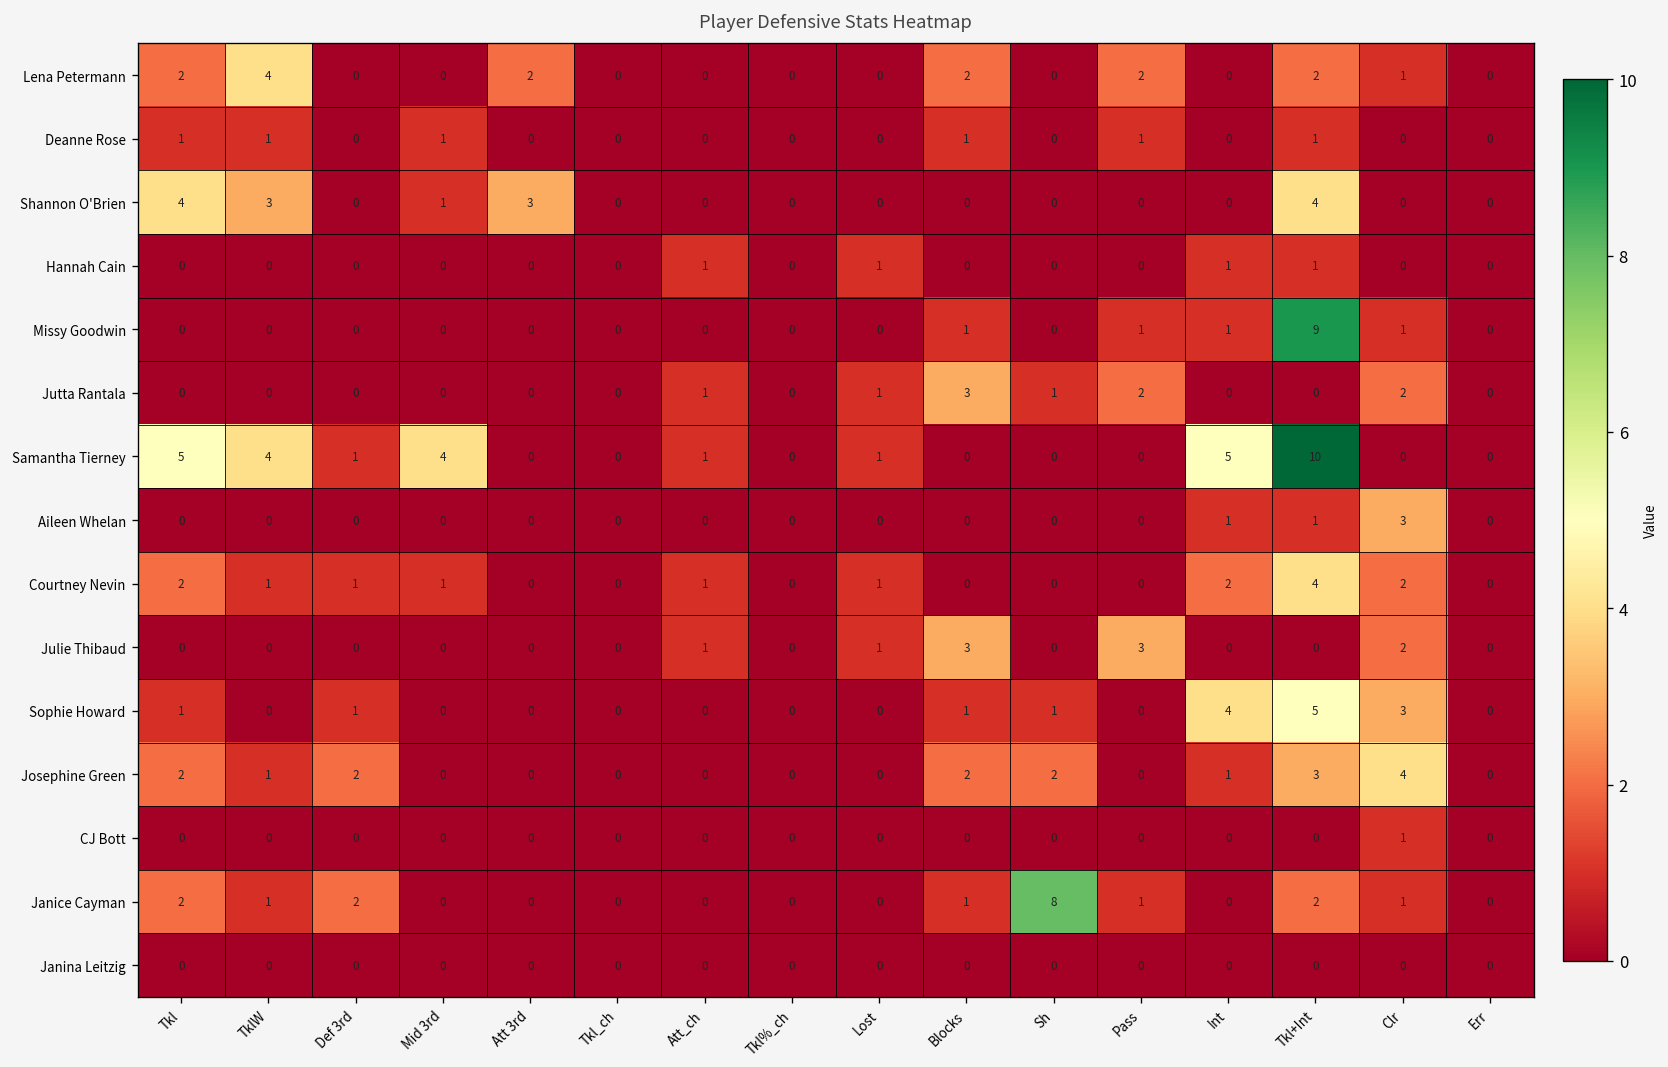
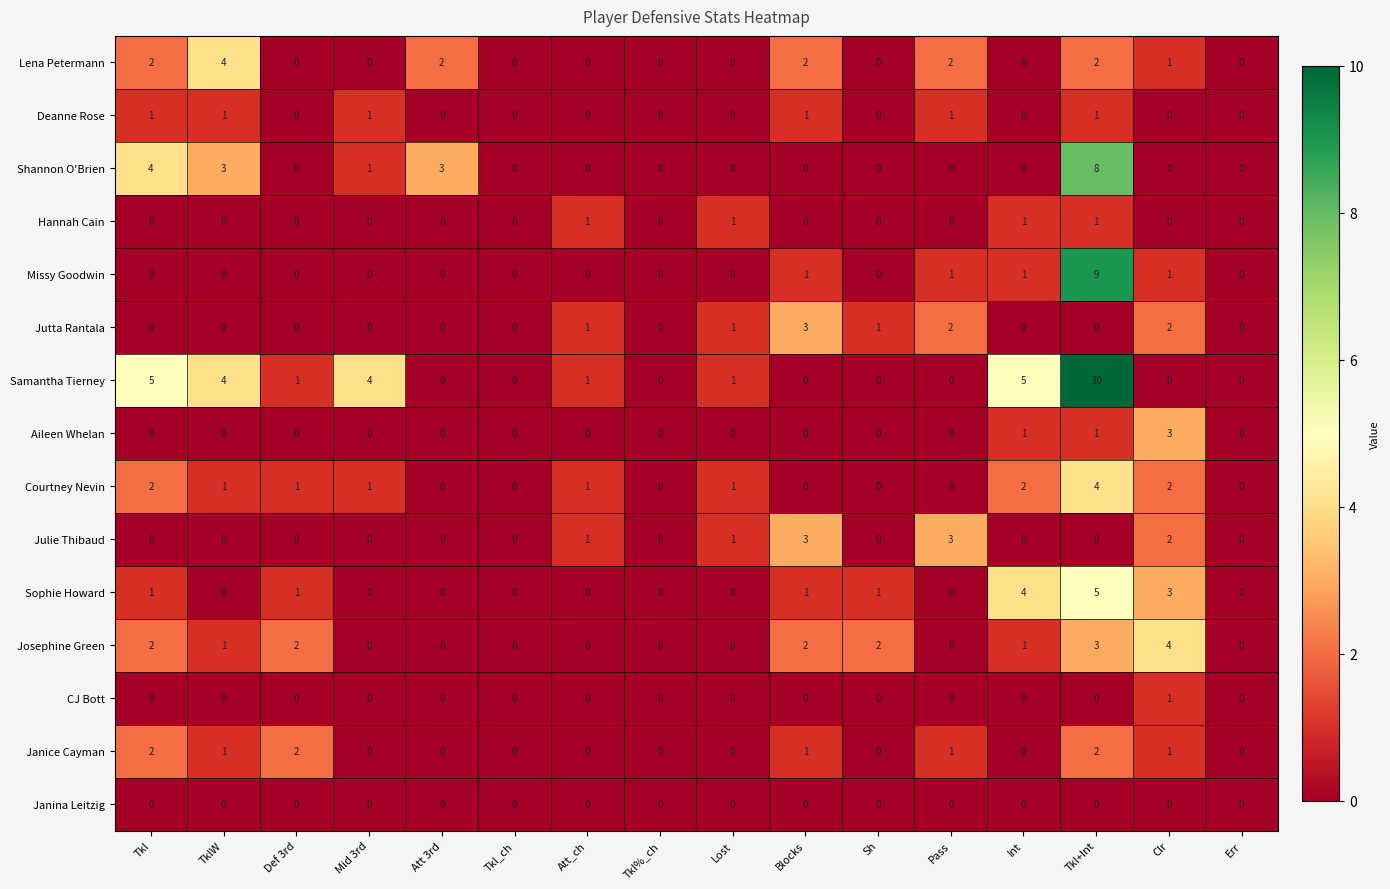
  {
    "Shannon O'Brien": {
      "Tkl": 4,
      "TklW": 3,
      "Def 3rd": 0,
      "Mid 3rd": 1,
      "Att 3rd": 3,
      "Tkl_ch": 0,
      "Att_ch": 0,
      "Tkl%_ch": 0,
      "Lost": 0,
      "Blocks": 0,
      "Sh": 0,
      "Pass": 0,
      "Int": 0,
-     "Tkl+Int": 4,
+     "Tkl+Int": 8,
      "Clr": 0,
      "Err": 0
    },
    "Janice Cayman": {
      "Tkl": 2,
      "TklW": 1,
      "Def 3rd": 2,
      "Mid 3rd": 0,
      "Att 3rd": 0,
      "Tkl_ch": 0,
      "Att_ch": 0,
      "Tkl%_ch": 0,
      "Lost": 0,
      "Blocks": 1,
-     "Sh": 8,
+     "Sh": 0,
      "Pass": 1,
      "Int": 0,
      "Tkl+Int": 2,
      "Clr": 1,
      "Err": 0
    }
  }
